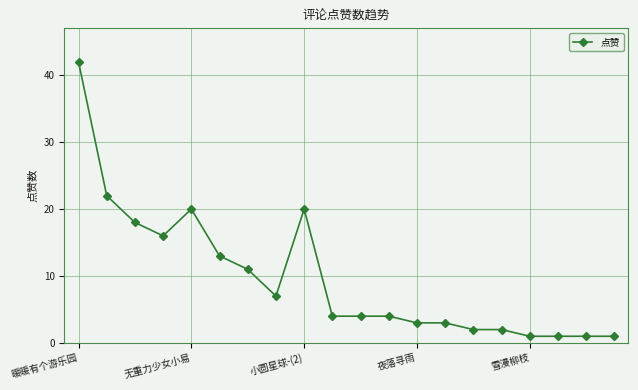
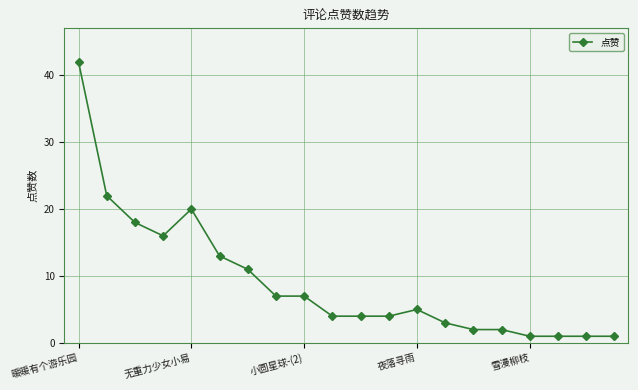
  {
    "暖暖有个游乐园": 42,
    "无重力少女小易": 20,
-   "小圆星球-(2)": 20,
-   "夜落寻雨": 3,
+   "小圆星球-(2)": 7,
+   "夜落寻雨": 5,
    "雪漫柳枝": 1
  }
